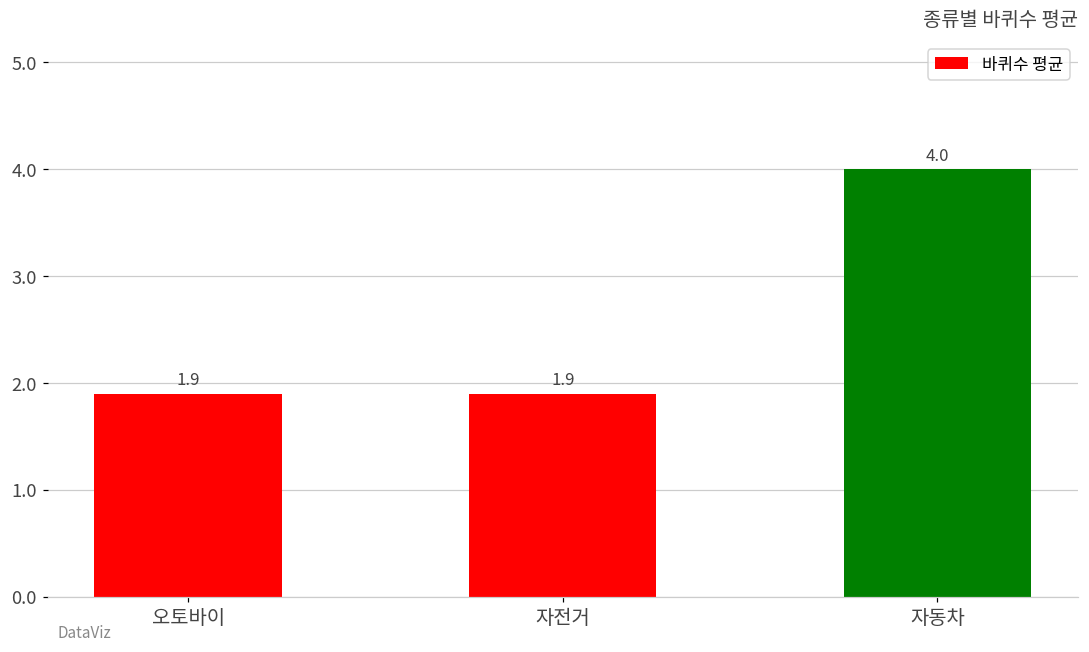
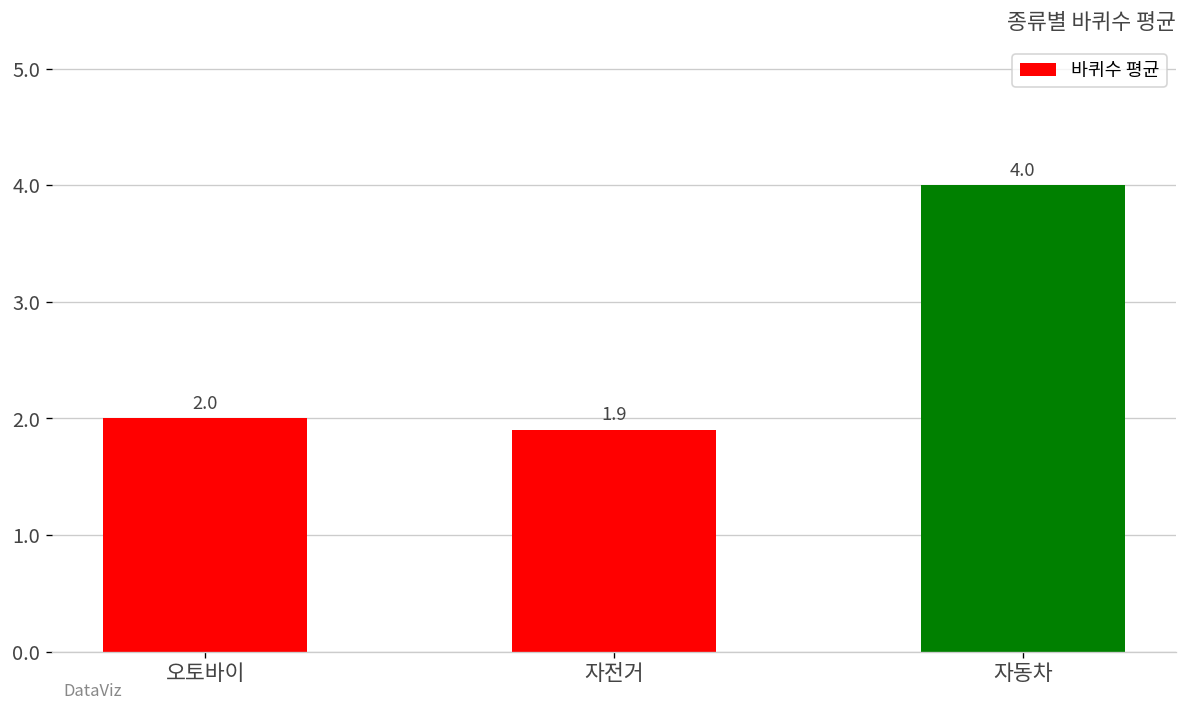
  {
-   "오토바이": 1.9,
+   "오토바이": 2.0,
    "자전거": 1.9,
    "자동차": 4.0
  }
